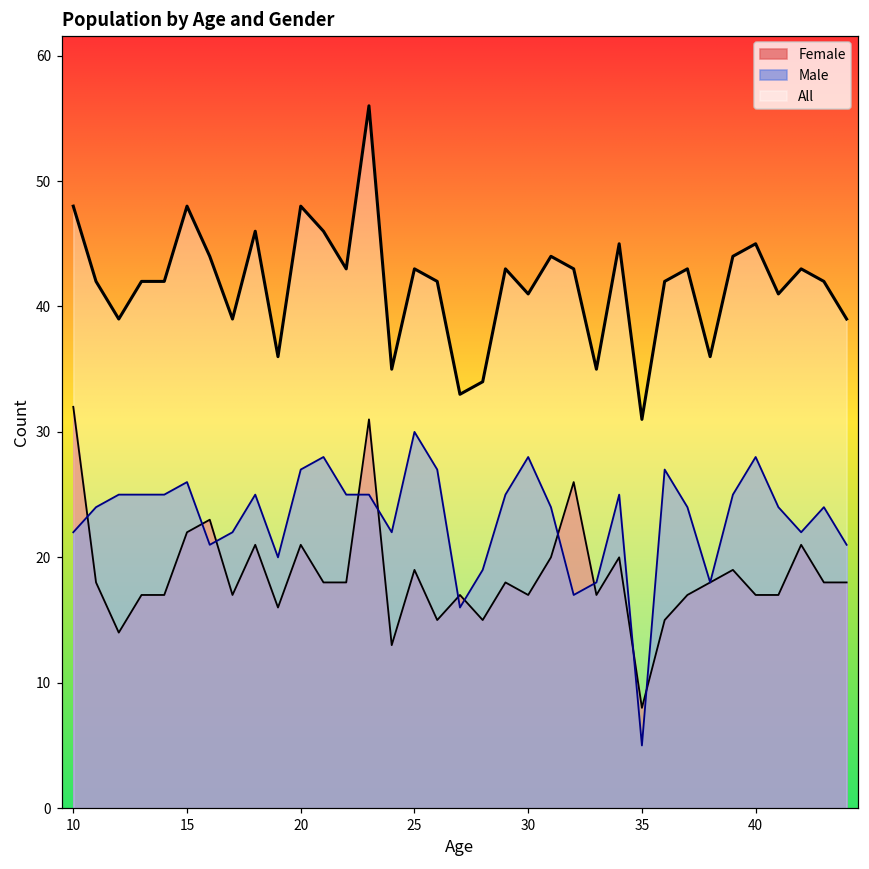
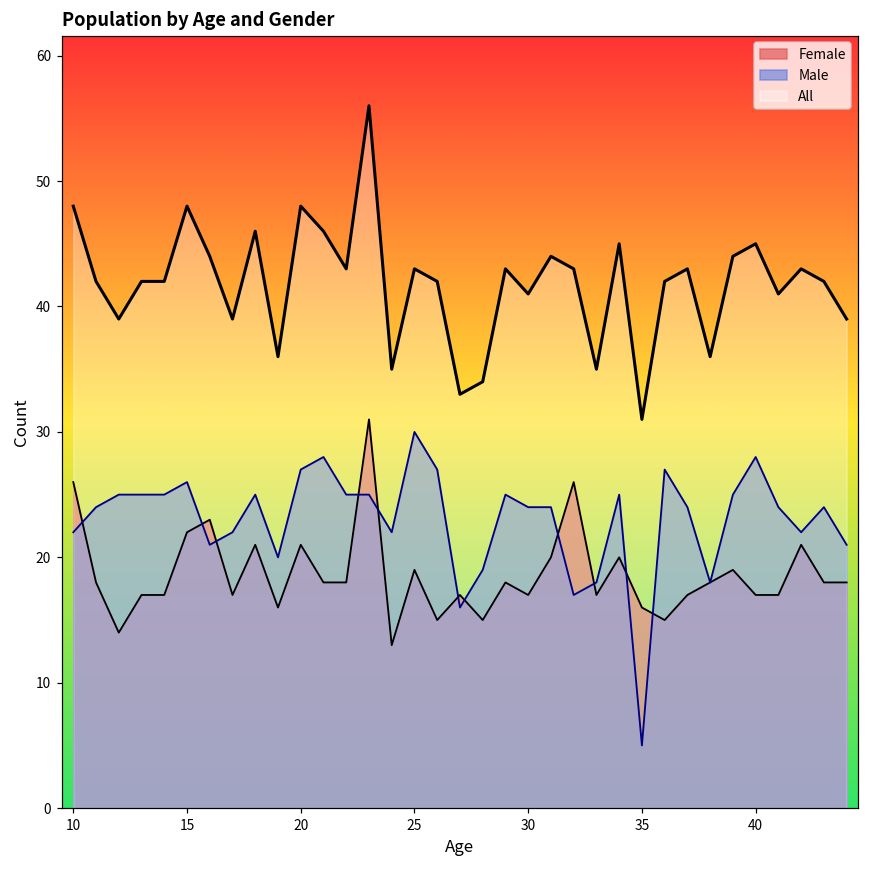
  {
    "Female": {
-     "10": 32,
+     "10": 26,
      "15": 22,
      "20": 21,
      "25": 19,
      "30": 17,
-     "35": 8,
+     "35": 16,
      "40": 17
    },
    "Male": {
      "10": 22,
      "15": 26,
      "20": 27,
      "25": 30,
-     "30": 28,
+     "30": 24,
      "35": 5,
      "40": 28
    },
    "All": {
      "10": 48,
      "15": 48,
      "20": 48,
      "25": 43,
      "30": 41,
      "35": 31,
      "40": 45
    }
  }
